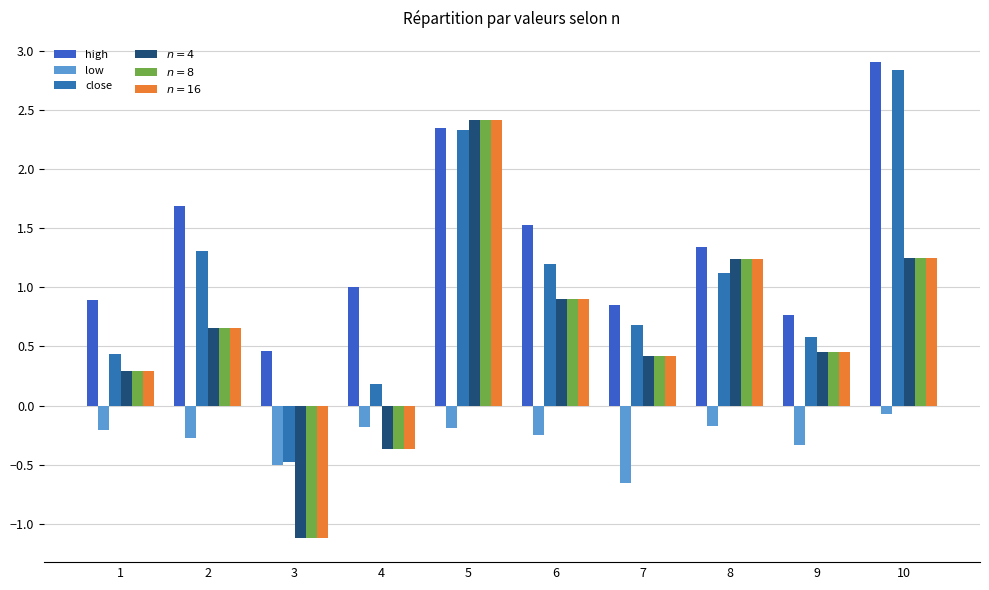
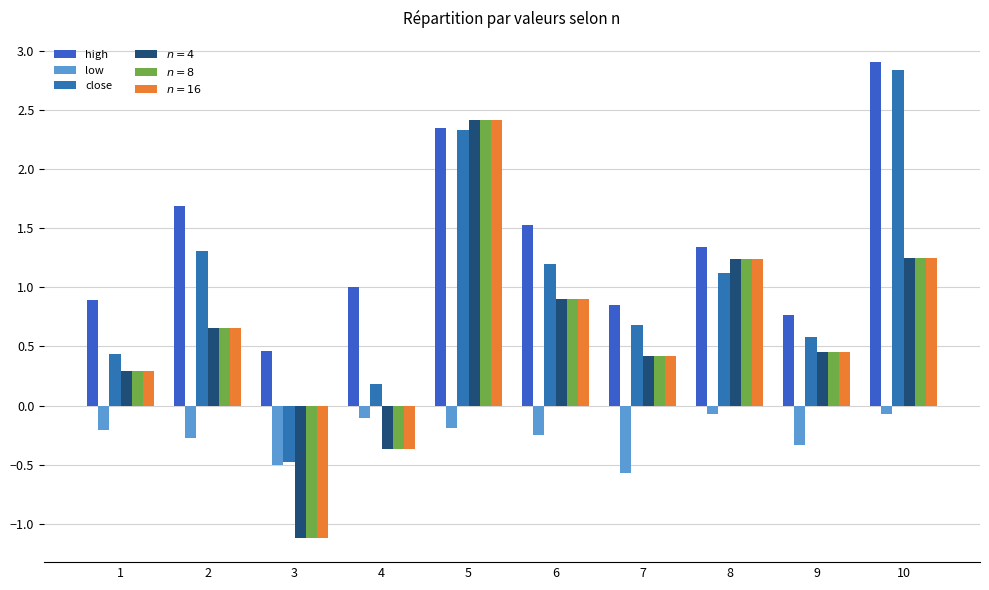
  {
    "low": {
      "1": -0.20,
      "2": -0.27,
      "3": -0.51,
-     "4": -0.18,
+     "4": -0.10,
      "5": -0.19,
      "6": -0.25,
-     "7": -0.66,
-     "8": -0.17,
+     "7": -0.57,
+     "8": -0.07,
      "9": -0.34,
      "10": -0.07
    }
  }
